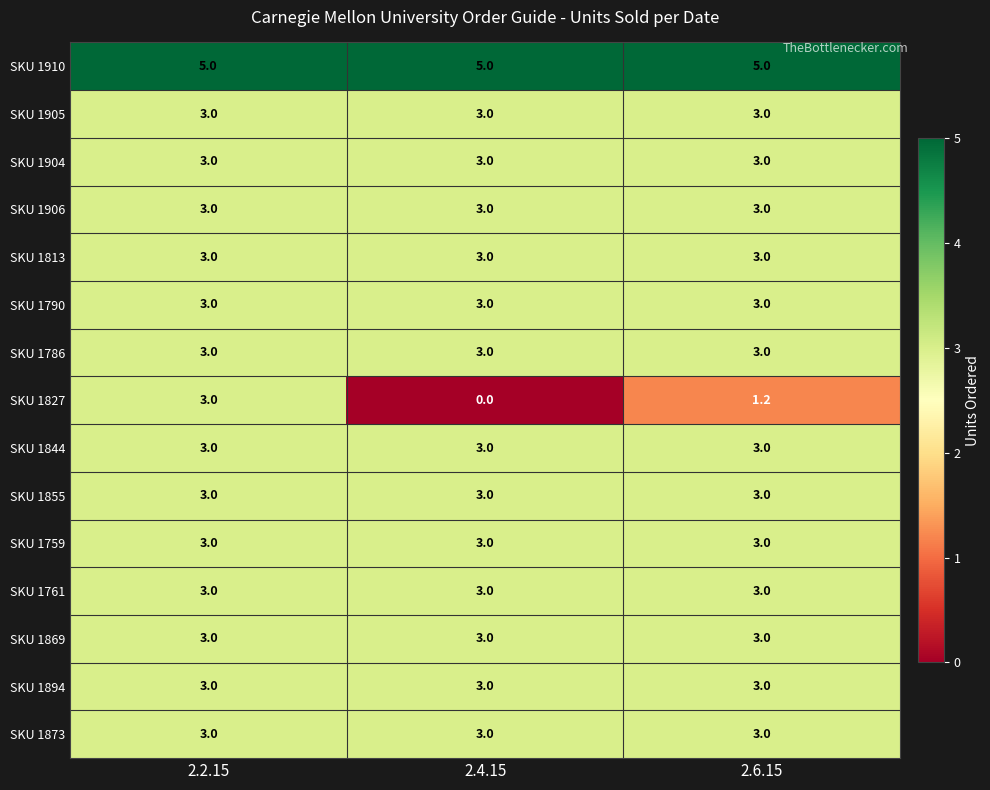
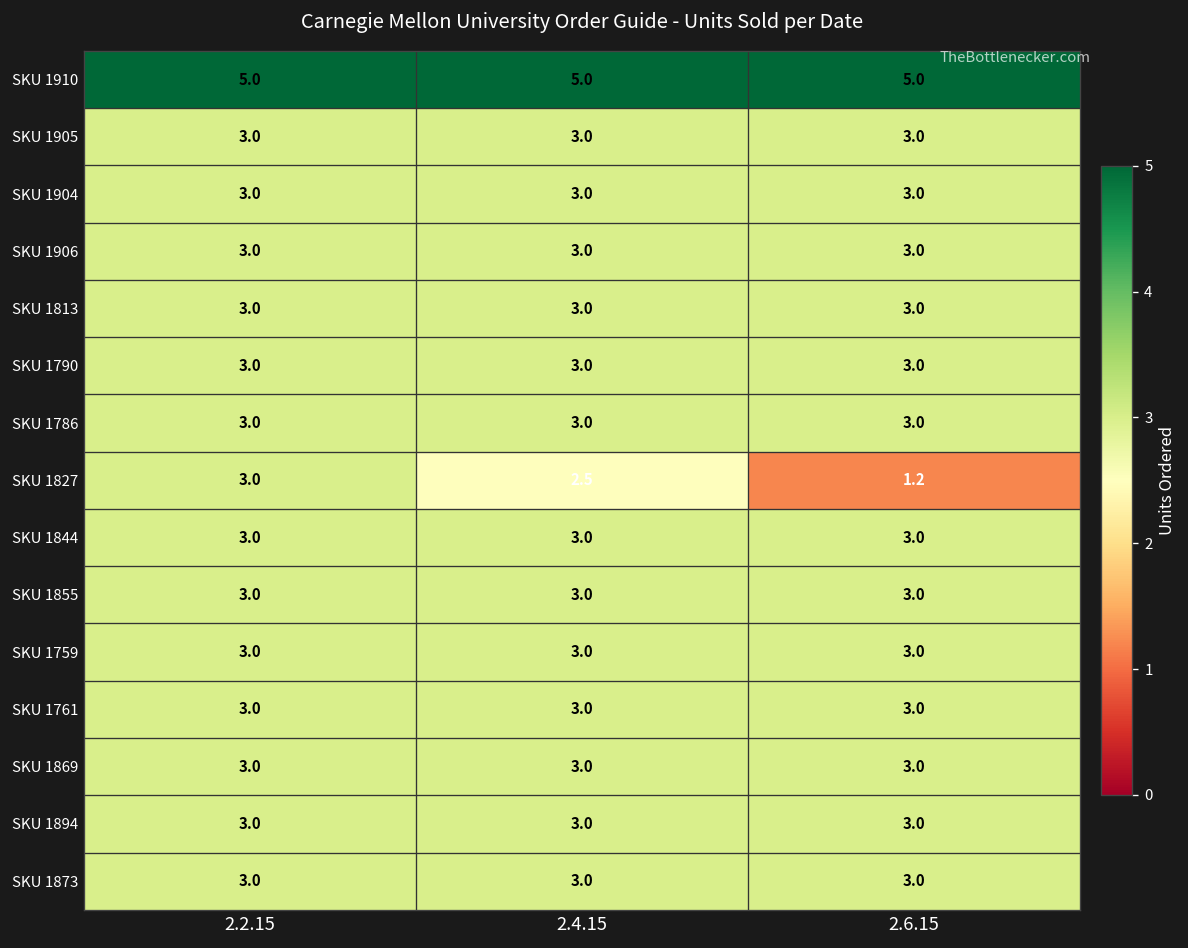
  {
    "SKU 1910": {
      "2.2.15": 5.0,
      "2.4.15": 5.0
    },
    "SKU 1905": {
      "2.2.15": 3.0,
      "2.4.15": 3.0,
      "2.6.15": 3.0
    },
    "SKU 1904": {
      "2.2.15": 3.0,
      "2.4.15": 3.0,
      "2.6.15": 3.0
    },
    "SKU 1906": {
      "2.2.15": 3.0,
      "2.4.15": 3.0,
      "2.6.15": 3.0
    },
    "SKU 1813": {
      "2.2.15": 3.0,
      "2.4.15": 3.0,
      "2.6.15": 3.0
    },
    "SKU 1790": {
      "2.2.15": 3.0,
      "2.4.15": 3.0,
      "2.6.15": 3.0
    },
    "SKU 1786": {
      "2.2.15": 3.0,
      "2.4.15": 3.0,
      "2.6.15": 3.0
    },
    "SKU 1827": {
      "2.2.15": 3.0,
-     "2.4.15": 0.0,
+     "2.4.15": 2.5,
      "2.6.15": 1.2
    },
    "SKU 1844": {
      "2.2.15": 3.0,
      "2.4.15": 3.0,
      "2.6.15": 3.0
    },
    "SKU 1855": {
      "2.2.15": 3.0,
      "2.4.15": 3.0,
      "2.6.15": 3.0
    },
    "SKU 1759": {
      "2.2.15": 3.0,
      "2.4.15": 3.0,
      "2.6.15": 3.0
    },
    "SKU 1761": {
      "2.2.15": 3.0,
      "2.4.15": 3.0,
      "2.6.15": 3.0
    },
    "SKU 1869": {
      "2.2.15": 3.0,
      "2.4.15": 3.0,
      "2.6.15": 3.0
    },
    "SKU 1894": {
      "2.2.15": 3.0,
      "2.4.15": 3.0,
      "2.6.15": 3.0
    },
    "SKU 1873": {
      "2.2.15": 3.0,
      "2.4.15": 3.0,
      "2.6.15": 3.0
    }
  }
